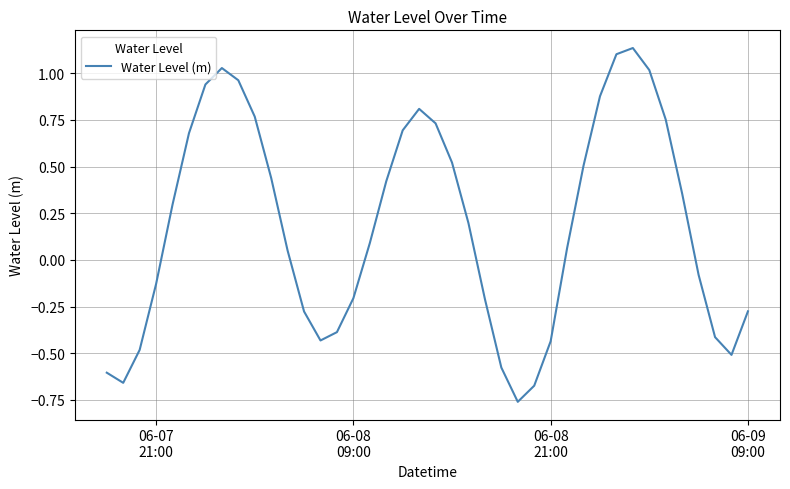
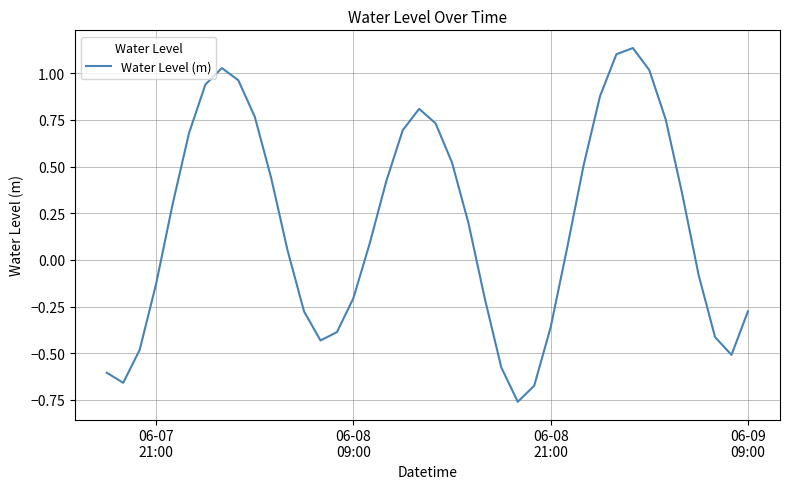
  {
    "06-07 21:00": -0.13,
    "06-08 09:00": -0.21,
-   "06-08 21:00": -0.44,
+   "06-08 21:00": -0.36,
    "06-09 09:00": -0.28
  }
